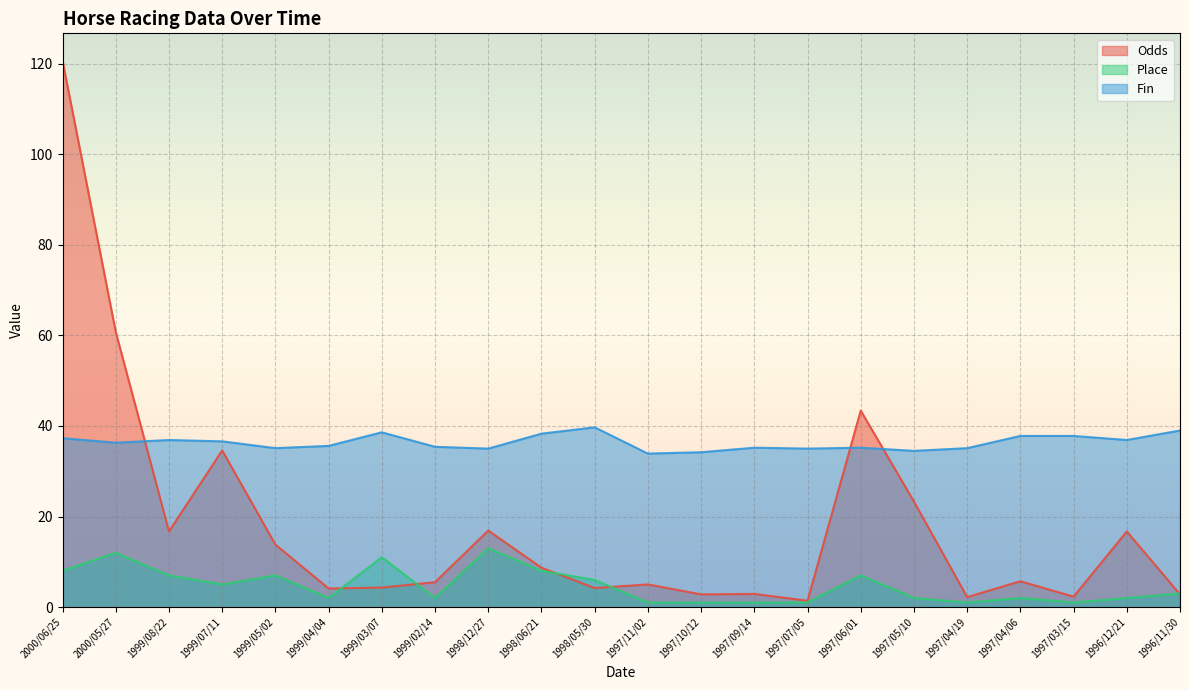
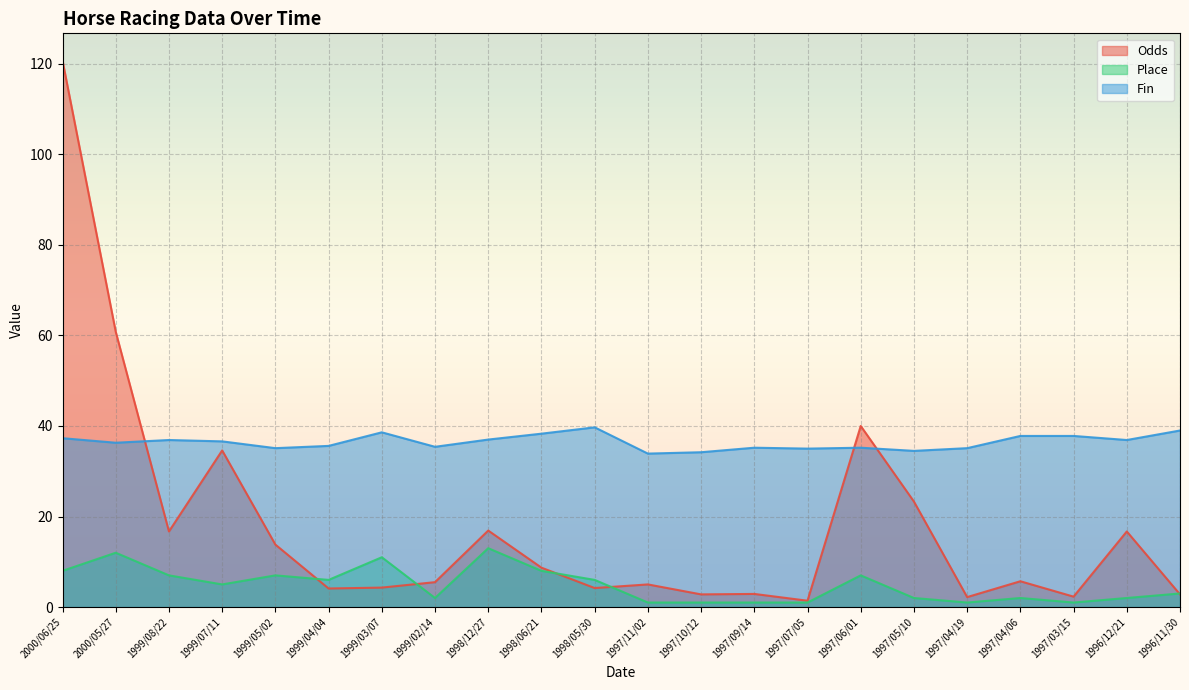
  {
    "Odds": {
      "2000/06/25": 121,
      "2000/05/27": 61,
      "1999/08/22": 17,
      "1999/07/11": 35,
      "1999/05/02": 14,
      "1999/04/04": 4,
      "1999/03/07": 4,
      "1999/02/14": 6,
      "1998/12/27": 17,
      "1998/06/21": 9,
      "1998/05/30": 4,
      "1997/11/02": 5,
      "1997/10/12": 3,
      "1997/09/14": 3,
-     "1997/06/01": 43,
+     "1997/06/01": 40,
      "1997/05/10": 23,
      "1997/04/19": 2,
      "1997/04/06": 6,
      "1997/03/15": 2,
      "1996/12/21": 17
    },
    "Place": {
      "2000/06/25": 8,
      "2000/05/27": 12,
      "1999/08/22": 7,
      "1999/07/11": 5,
      "1999/05/02": 7,
-     "1999/04/04": 2,
+     "1999/04/04": 6,
      "1999/03/07": 11,
      "1999/02/14": 2,
      "1998/12/27": 13,
      "1998/06/21": 8,
      "1998/05/30": 6,
      "1997/11/02": 1,
      "1997/10/12": 1,
      "1997/09/14": 1,
      "1997/06/01": 7,
      "1997/05/10": 2,
      "1997/04/19": 1,
      "1997/04/06": 2,
      "1997/03/15": 1,
      "1996/12/21": 2
    },
    "Fin": {
      "2000/06/25": 37,
      "2000/05/27": 36,
      "1999/08/22": 37,
      "1999/07/11": 37,
      "1999/05/02": 35,
      "1999/04/04": 36,
      "1999/03/07": 39,
      "1999/02/14": 35,
-     "1998/12/27": 35,
+     "1998/12/27": 37,
      "1998/06/21": 38,
      "1998/05/30": 40,
      "1997/11/02": 34,
      "1997/10/12": 34,
      "1997/09/14": 35,
      "1997/07/05": 35,
      "1997/06/01": 35,
      "1997/05/10": 35,
      "1997/04/19": 35,
      "1997/04/06": 38,
      "1997/03/15": 38,
      "1996/12/21": 37,
      "1996/11/30": 39
    }
  }
